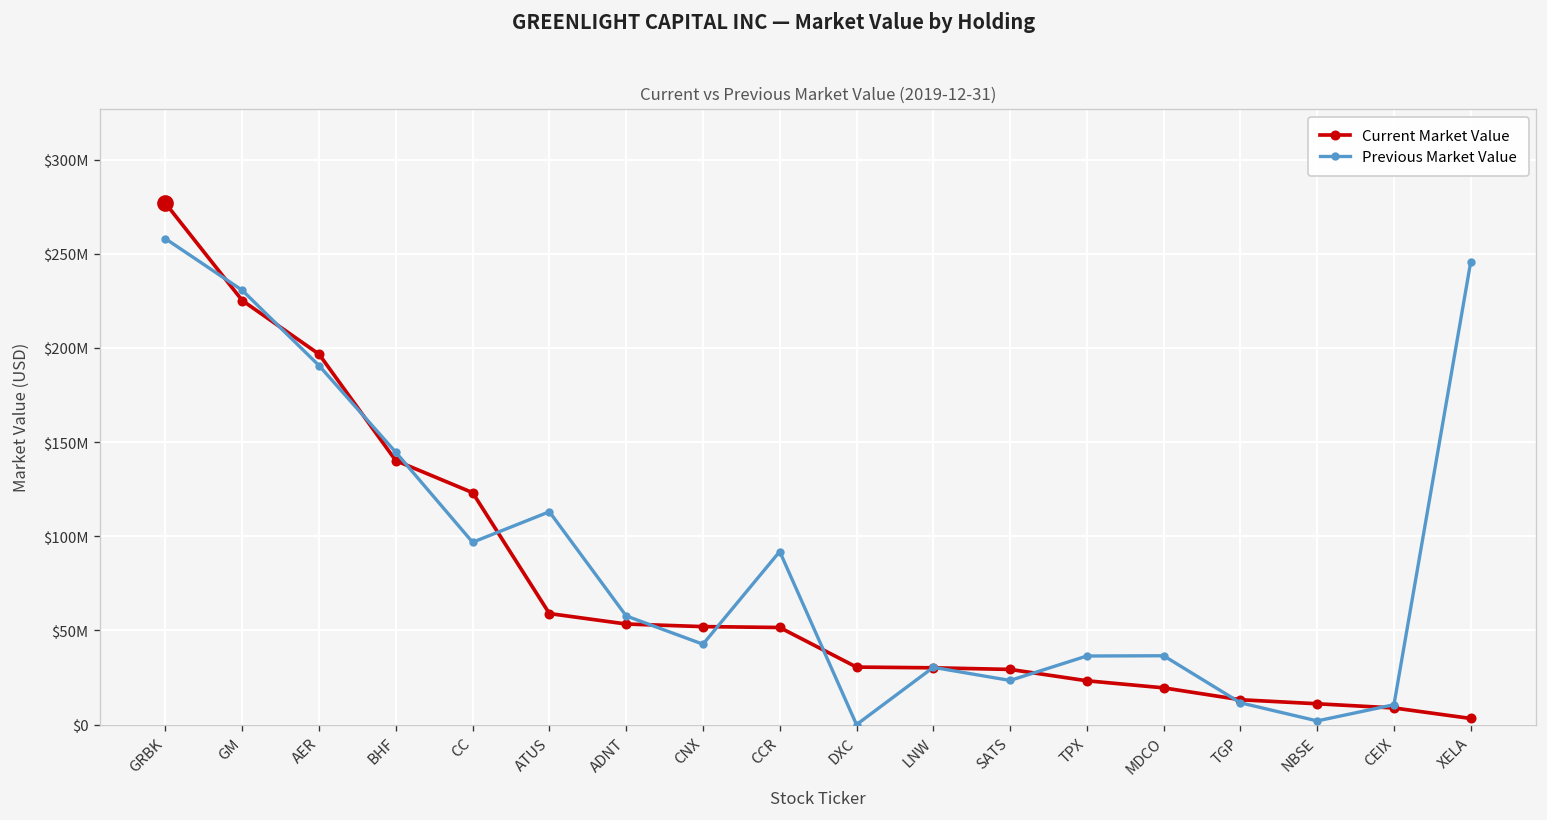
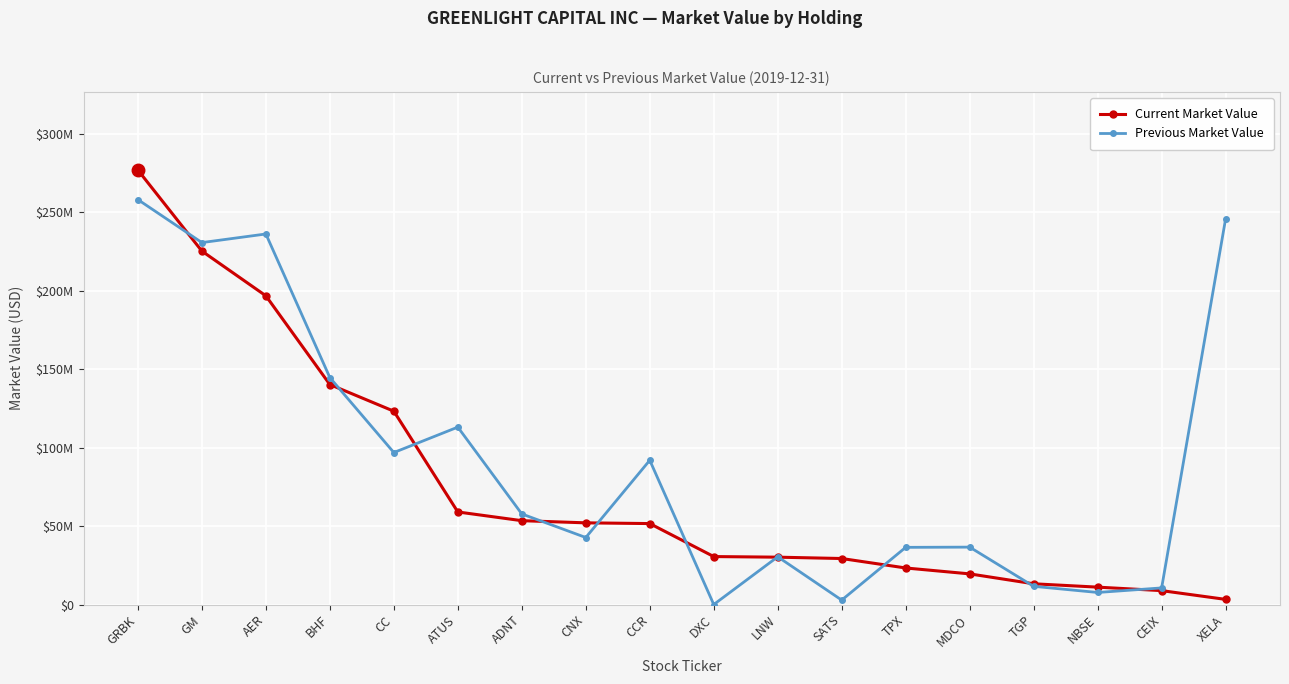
  {
    "Previous Market Value": {
      "GRBK": "$258000000",
      "GM": "$231000000",
-     "AER": "$191000000",
+     "AER": "$236000000",
      "BHF": "$145000000",
      "CC": "$97000000",
      "ATUS": "$113000000",
      "ADNT": "$58000000",
      "CNX": "$43000000",
      "CCR": "$92000000",
      "DXC": "$0",
-     "SATS": "$23000000",
+     "SATS": "$3000000",
      "TPX": "$36000000",
      "MDCO": "$37000000",
-     "NBSE": "$2000000",
+     "NBSE": "$8000000",
      "CEIX": "$11000000",
      "XELA": "$246000000"
    }
  }
